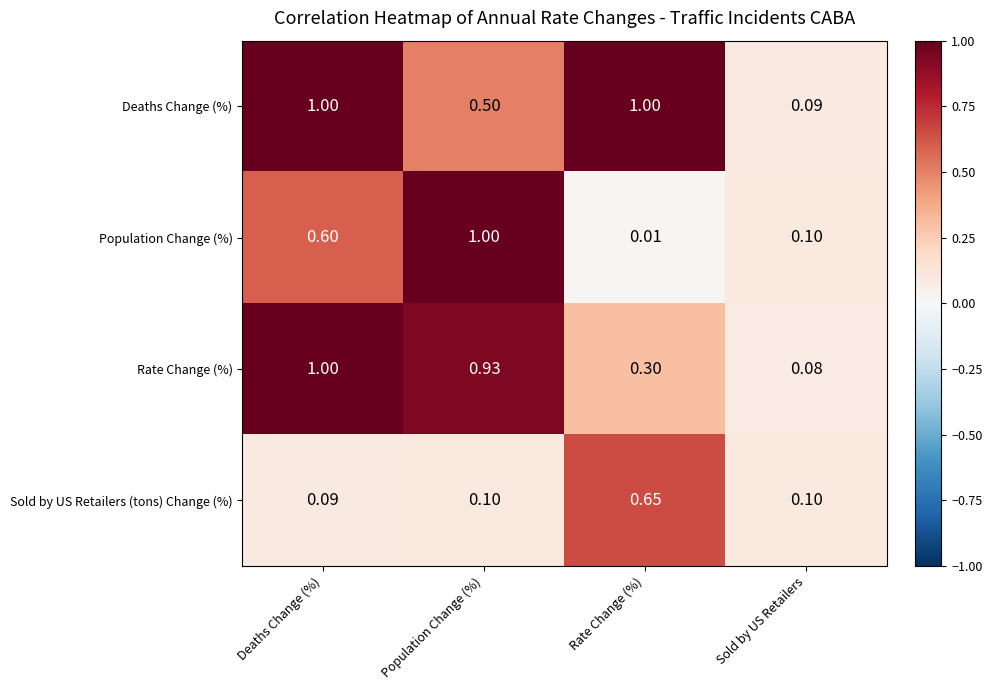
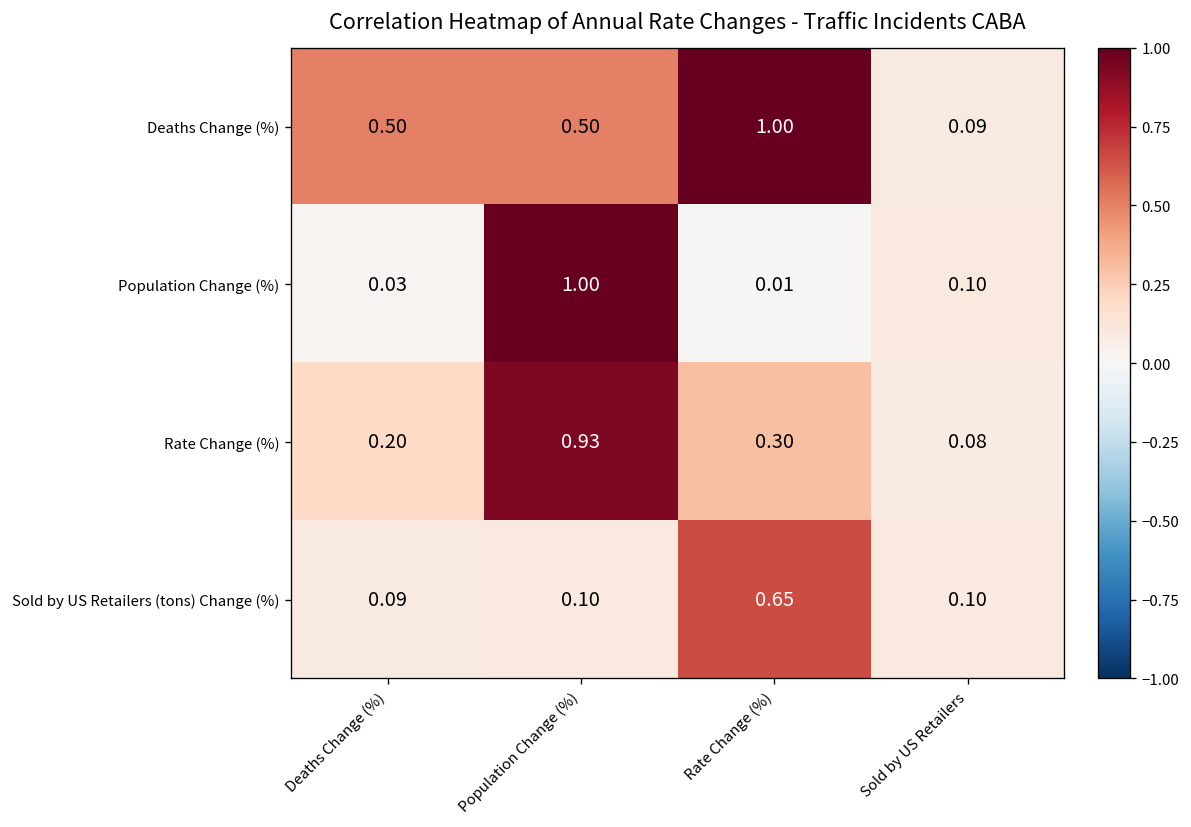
  {
    "Deaths Change (%)": {
-     "Deaths Change (%)": 1.00,
+     "Deaths Change (%)": 0.50,
      "Population Change (%)": 0.50,
      "Rate Change (%)": 1.00,
      "Sold by US Retailers": 0.09
    },
    "Population Change (%)": {
-     "Deaths Change (%)": 0.60,
+     "Deaths Change (%)": 0.03,
      "Population Change (%)": 1.00,
      "Rate Change (%)": 0.01,
      "Sold by US Retailers": 0.10
    },
    "Rate Change (%)": {
-     "Deaths Change (%)": 1.00,
+     "Deaths Change (%)": 0.20,
      "Population Change (%)": 0.93,
      "Rate Change (%)": 0.30,
      "Sold by US Retailers": 0.08
    },
    "Sold by US Retailers (tons) Change (%)": {
      "Deaths Change (%)": 0.09,
      "Population Change (%)": 0.10,
      "Rate Change (%)": 0.65,
      "Sold by US Retailers": 0.10
    }
  }
